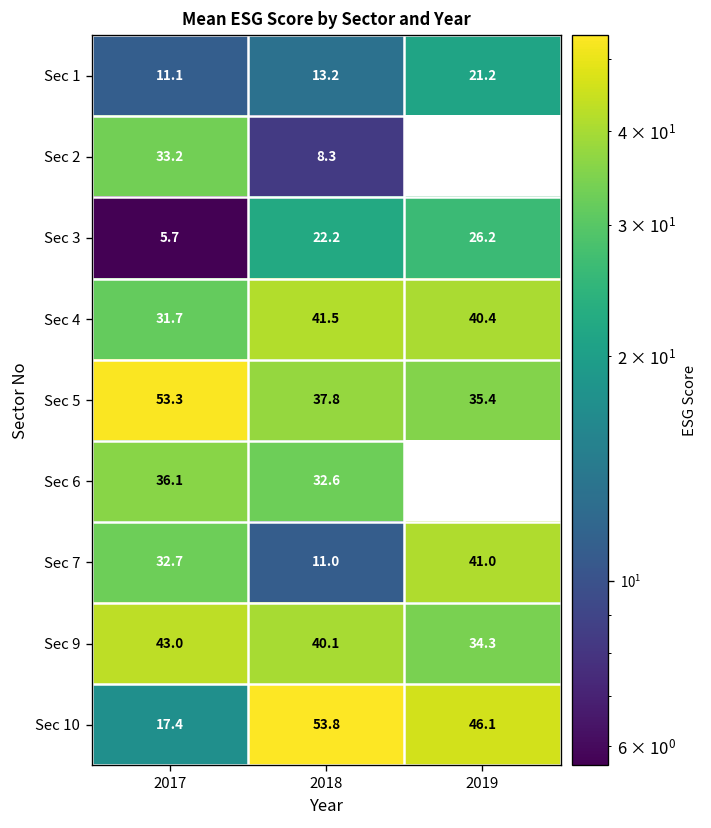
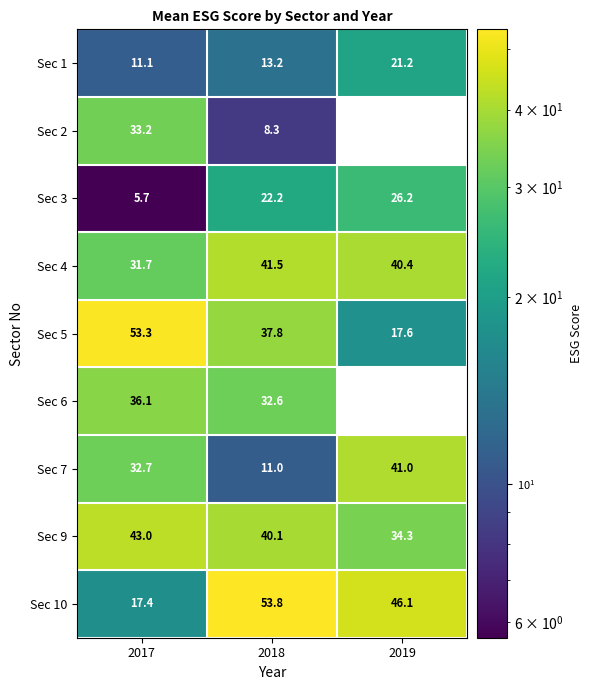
  {
    "Sec 1": {
      "2017": 11.1,
      "2018": 13.2,
      "2019": 21.2
    },
    "Sec 2": {
      "2017": 33.2,
      "2018": 8.3
    },
    "Sec 3": {
      "2017": 5.7,
      "2018": 22.2,
      "2019": 26.2
    },
    "Sec 4": {
      "2017": 31.7,
      "2018": 41.5,
      "2019": 40.4
    },
    "Sec 5": {
      "2017": 53.3,
      "2018": 37.8,
-     "2019": 35.4
+     "2019": 17.6
    },
    "Sec 6": {
      "2017": 36.1,
      "2018": 32.6
    },
    "Sec 7": {
      "2017": 32.7,
      "2018": 11.0,
      "2019": 41.0
    },
    "Sec 9": {
      "2017": 43.0,
      "2018": 40.1,
      "2019": 34.3
    },
    "Sec 10": {
      "2017": 17.4,
      "2018": 53.8,
      "2019": 46.1
    }
  }
